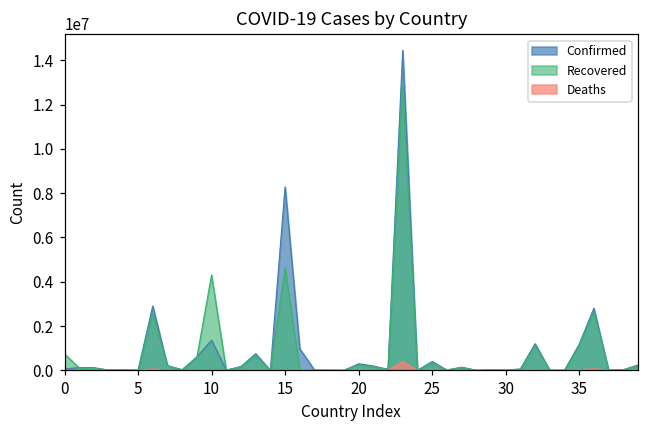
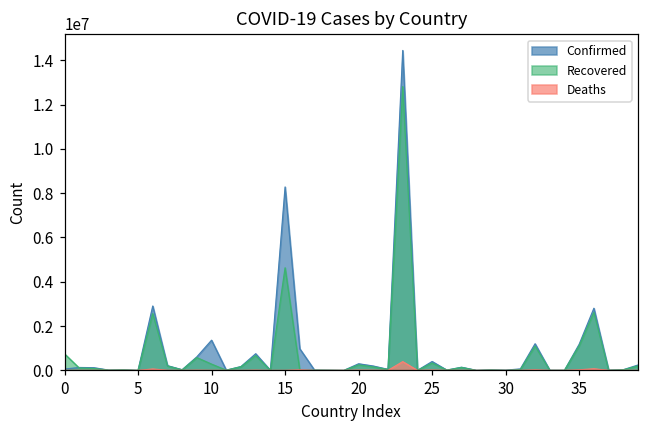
  {
    "Confirmed": {
      "10": 1400000,
      "15": 8300000
    },
    "Recovered": {
      "0": 700000,
-     "10": 4300000,
+     "10": 300000,
      "15": 4600000
    },
    "Deaths": {
      "10": 0,
      "15": 0,
      "20": 0,
      "25": 0,
      "35": 0
    }
  }
